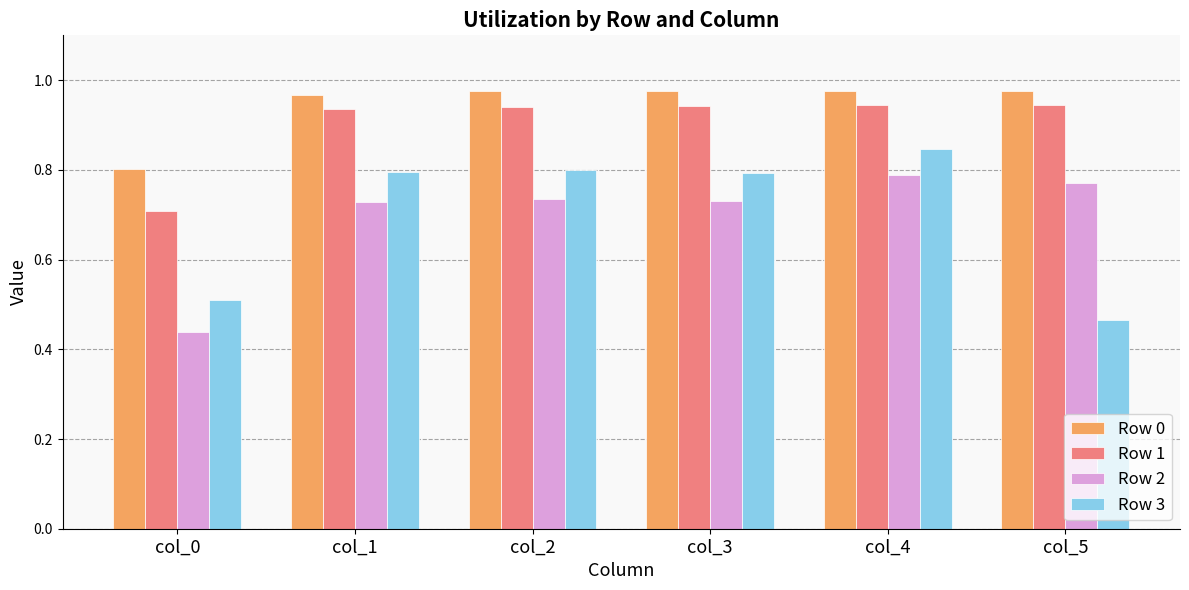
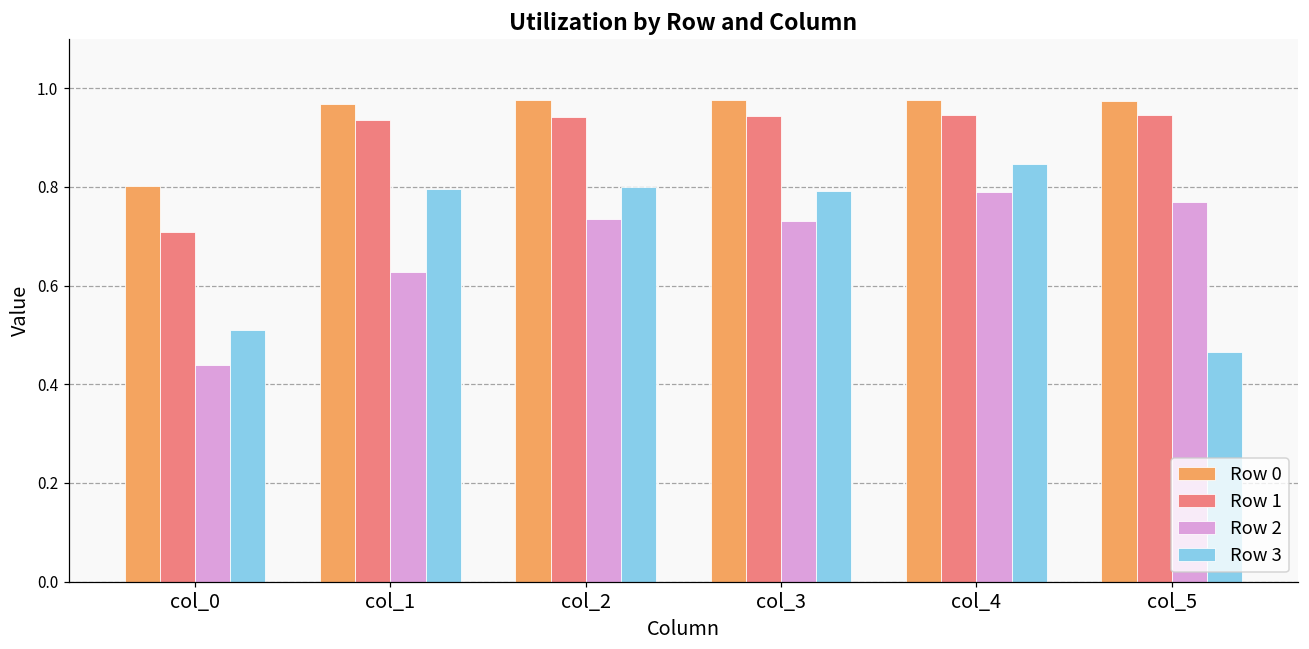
  {
    "Row 2": {
      "col_0": 0.44,
-     "col_1": 0.73,
+     "col_1": 0.63,
      "col_2": 0.74,
      "col_3": 0.73,
      "col_4": 0.79,
      "col_5": 0.77
    },
    "Row 3": {
      "col_0": 0.51,
      "col_1": 0.80,
      "col_2": 0.80,
      "col_3": 0.79,
      "col_4": 0.85,
      "col_5": 0.47
    }
  }
